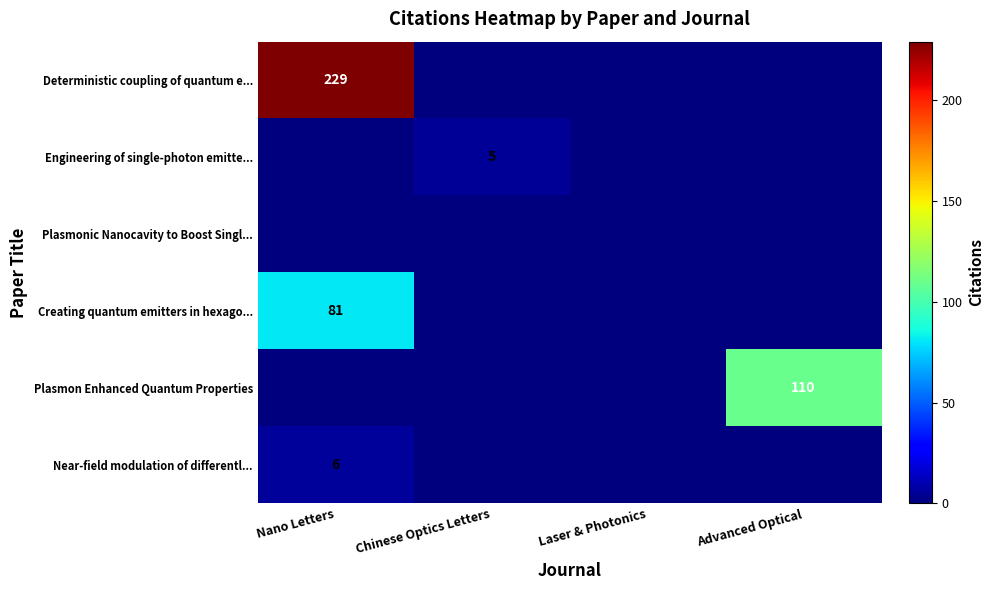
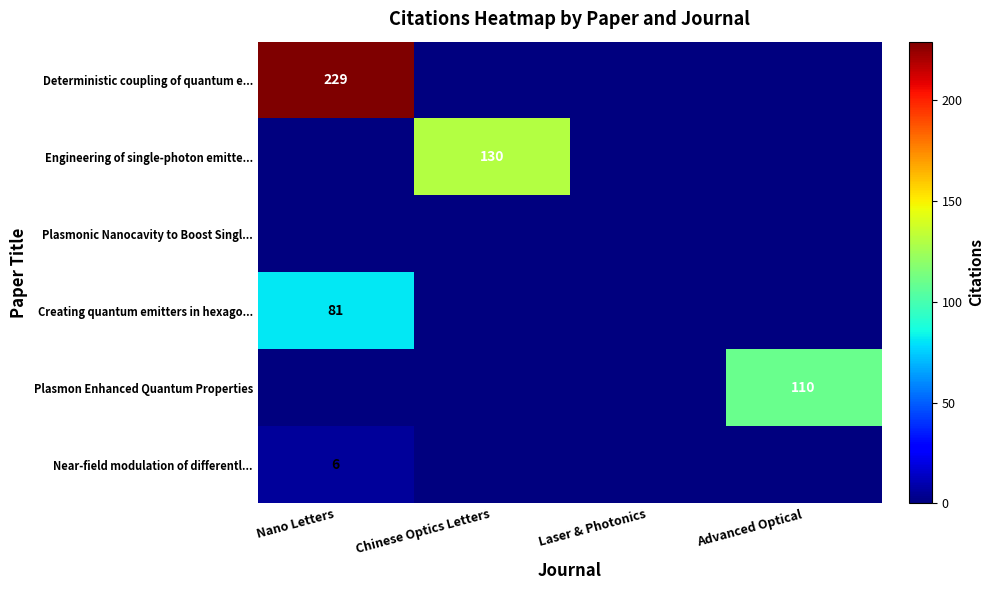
  {
    "Deterministic coupling of quantum e...": {
      "Nano Letters": 229
    },
    "Engineering of single-photon emitte...": {
-     "Chinese Optics Letters": 5
+     "Chinese Optics Letters": 130
    },
    "Creating quantum emitters in hexago...": {
      "Nano Letters": 81
    },
    "Plasmon Enhanced Quantum Properties": {
      "Advanced Optical": 110
    },
    "Near-field modulation of differentl...": {
      "Nano Letters": 6
    }
  }
